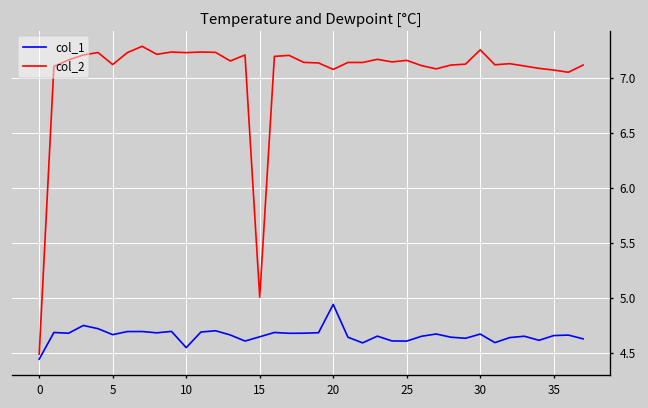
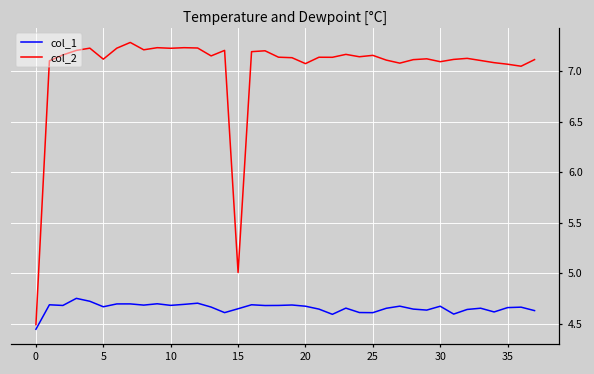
  {
    "col_1": {
      "0": 4.4,
      "5": 4.7,
-     "10": 4.5,
+     "10": 4.7,
      "15": 4.6,
-     "20": 4.9,
+     "20": 4.7,
      "25": 4.6,
      "30": 4.7,
      "35": 4.7
    },
    "col_2": {
      "0": 4.5,
      "5": 7.1,
      "10": 7.2,
      "15": 5.0,
      "20": 7.1,
      "25": 7.2,
-     "30": 7.3,
+     "30": 7.1,
      "35": 7.1
    }
  }
